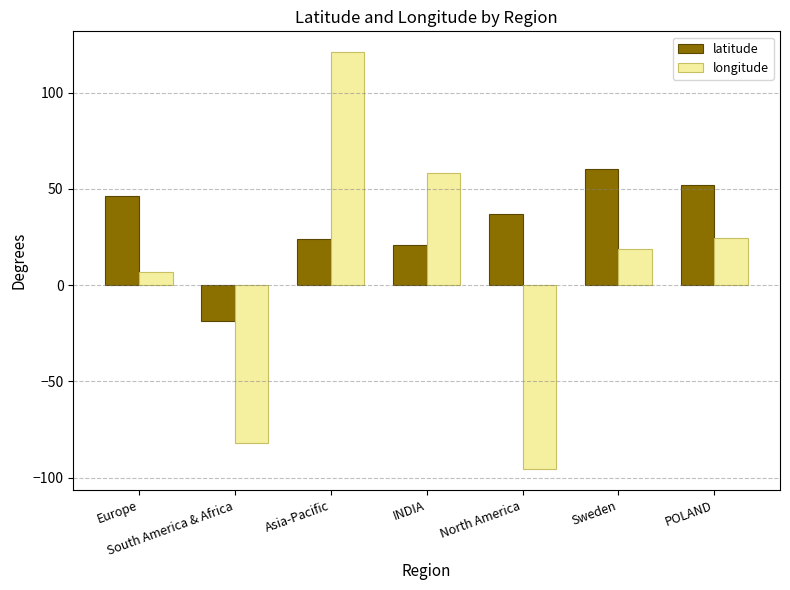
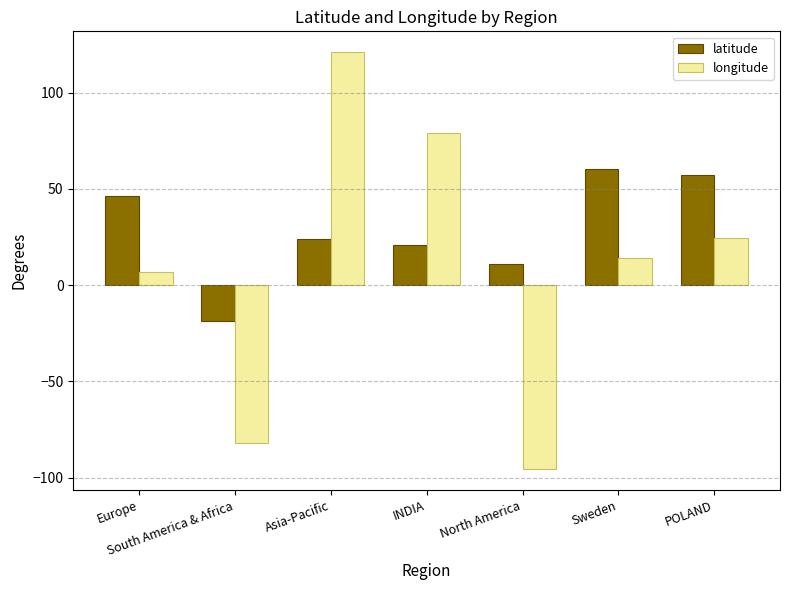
  {
    "latitude": {
      "Europe": 46,
      "South America & Africa": -19,
      "Asia-Pacific": 24,
      "INDIA": 21,
-     "North America": 37,
+     "North America": 11,
      "Sweden": 60,
-     "POLAND": 52
+     "POLAND": 57
    },
    "longitude": {
      "Europe": 7,
      "South America & Africa": -82,
      "Asia-Pacific": 121,
-     "INDIA": 58,
+     "INDIA": 79,
      "North America": -96,
-     "Sweden": 19,
+     "Sweden": 14,
      "POLAND": 24
    }
  }
